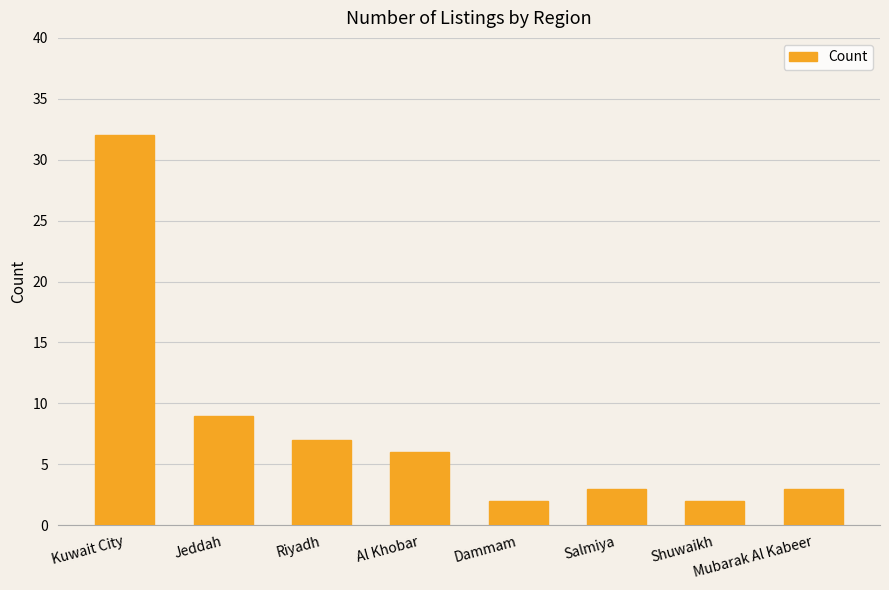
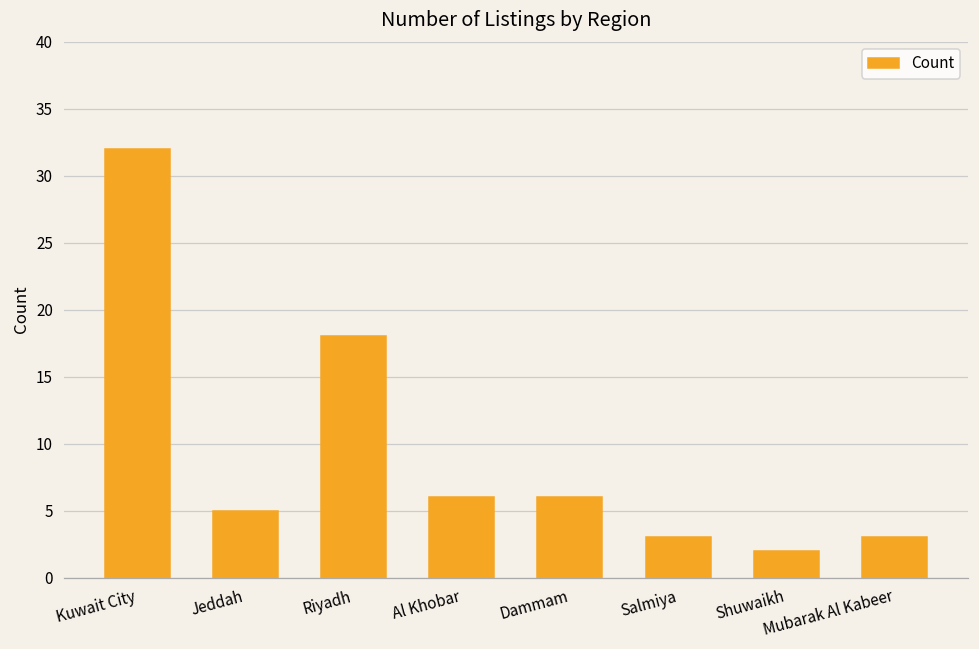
  {
    "Kuwait City": 32,
-   "Jeddah": 9,
-   "Riyadh": 7,
+   "Jeddah": 5,
+   "Riyadh": 18,
    "Al Khobar": 6,
-   "Dammam": 2,
+   "Dammam": 6,
    "Salmiya": 3,
    "Shuwaikh": 2,
    "Mubarak Al Kabeer": 3
  }
